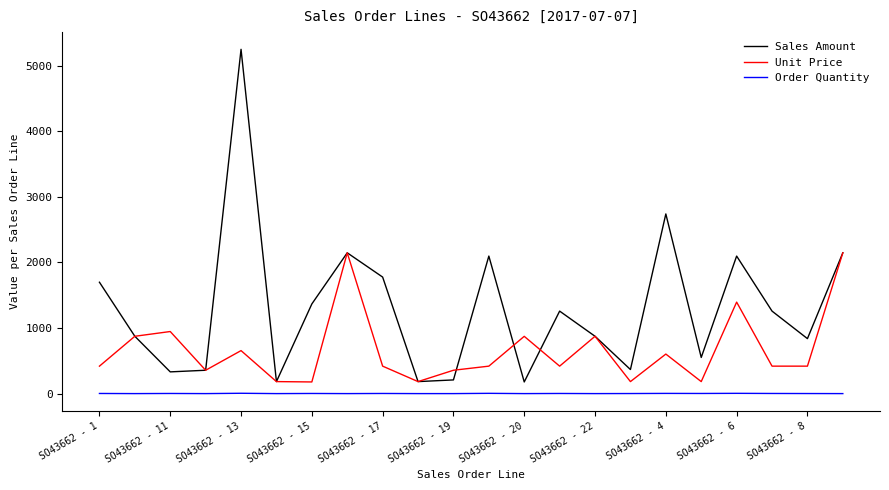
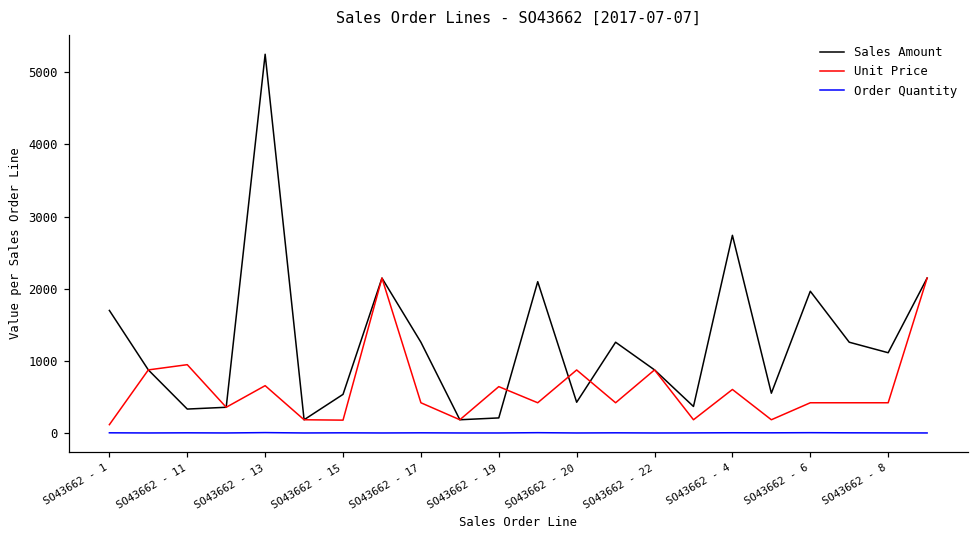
  {
    "Sales Amount": {
      "SO43662 - 1": 1700,
      "SO43662 - 11": 300,
      "SO43662 - 13": 5200,
-     "SO43662 - 15": 1400,
-     "SO43662 - 17": 1800,
+     "SO43662 - 15": 500,
+     "SO43662 - 17": 1300,
      "SO43662 - 19": 200,
-     "SO43662 - 20": 200,
+     "SO43662 - 20": 400,
      "SO43662 - 4": 2700,
-     "SO43662 - 6": 2100,
-     "SO43662 - 8": 800
+     "SO43662 - 6": 2000,
+     "SO43662 - 8": 1100
    },
    "Unit Price": {
-     "SO43662 - 1": 400,
+     "SO43662 - 1": 100,
      "SO43662 - 11": 900,
      "SO43662 - 13": 700,
      "SO43662 - 15": 200,
      "SO43662 - 17": 400,
-     "SO43662 - 19": 400,
+     "SO43662 - 19": 600,
      "SO43662 - 20": 900,
      "SO43662 - 4": 600,
-     "SO43662 - 6": 1400,
+     "SO43662 - 6": 400,
      "SO43662 - 8": 400
    },
    "Order Quantity": {
      "SO43662 - 1": 0,
      "SO43662 - 11": 0,
      "SO43662 - 13": 0,
      "SO43662 - 15": 0,
      "SO43662 - 17": 0,
      "SO43662 - 19": 0,
      "SO43662 - 20": 0,
      "SO43662 - 22": 0,
      "SO43662 - 4": 0,
      "SO43662 - 6": 0,
      "SO43662 - 8": 0
    }
  }
